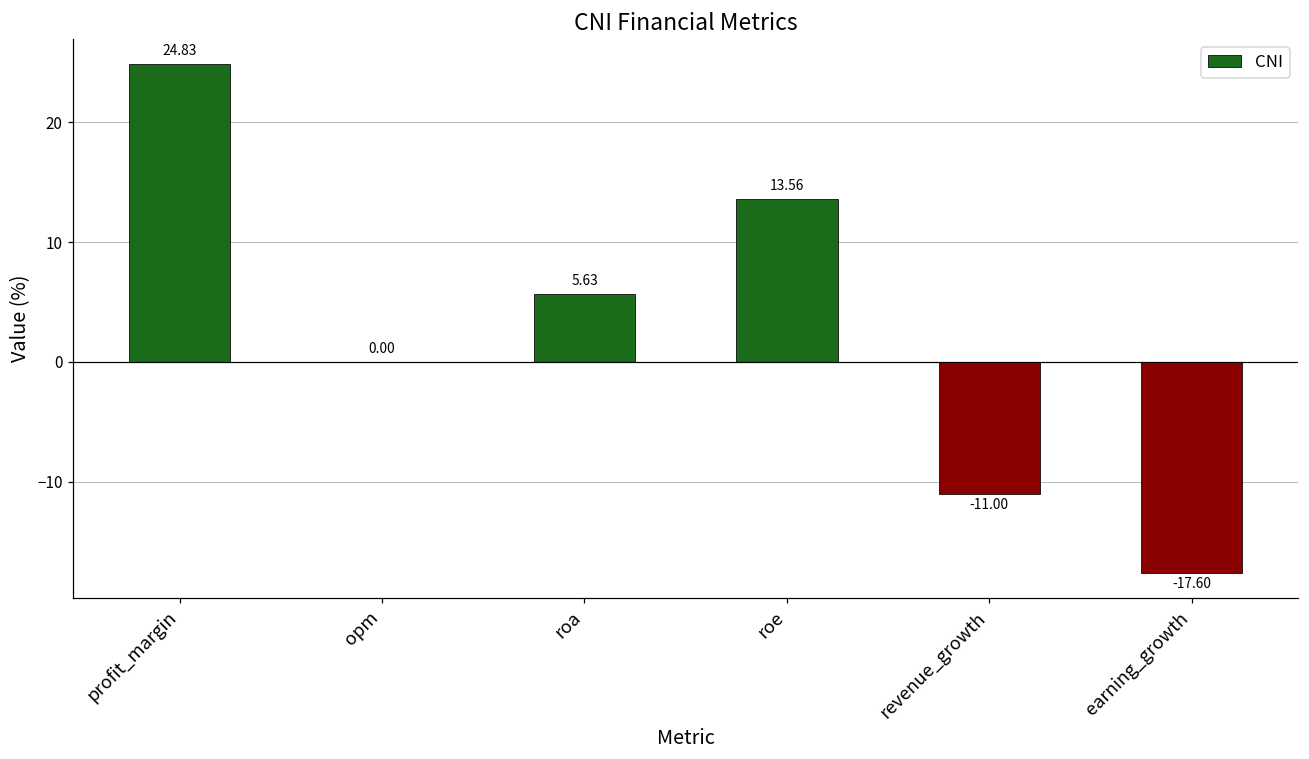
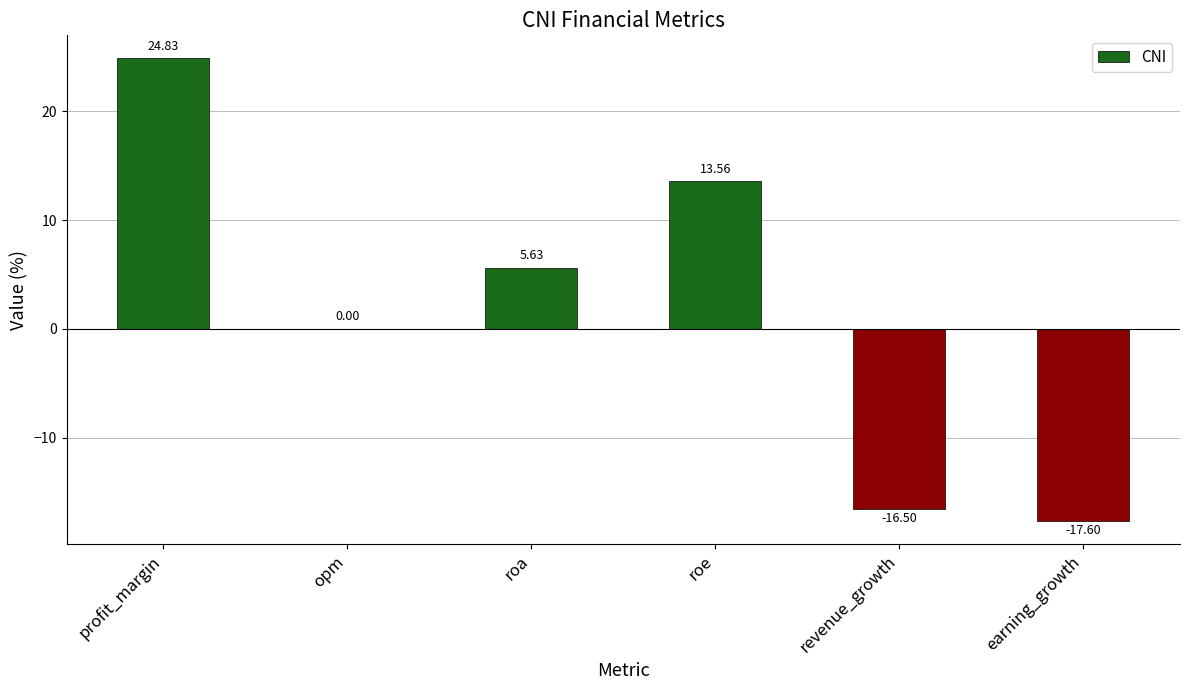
  {
    "profit_margin": 24.83,
    "opm": 0.00,
    "roa": 5.63,
    "roe": 13.56,
-   "revenue_growth": -11.00,
+   "revenue_growth": -16.50,
    "earning_growth": -17.60
  }
